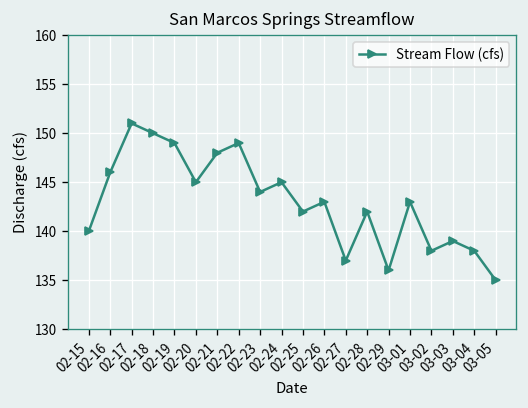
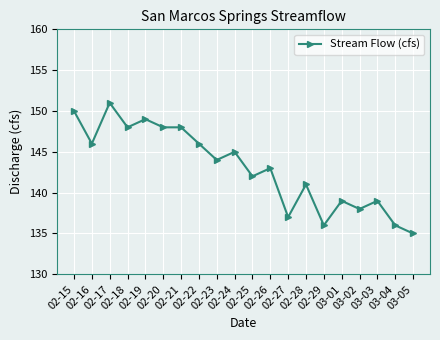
  {
-   "02-15": 140,
+   "02-15": 150,
    "02-16": 146,
    "02-17": 151,
-   "02-18": 150,
+   "02-18": 148,
    "02-19": 149,
-   "02-20": 145,
+   "02-20": 148,
    "02-21": 148,
-   "02-22": 149,
+   "02-22": 146,
    "02-23": 144,
    "02-24": 145,
    "02-25": 142,
    "02-26": 143,
    "02-27": 137,
-   "02-28": 142,
+   "02-28": 141,
    "02-29": 136,
-   "03-01": 143,
+   "03-01": 139,
    "03-02": 138,
    "03-03": 139,
-   "03-04": 138,
+   "03-04": 136,
    "03-05": 135
  }
